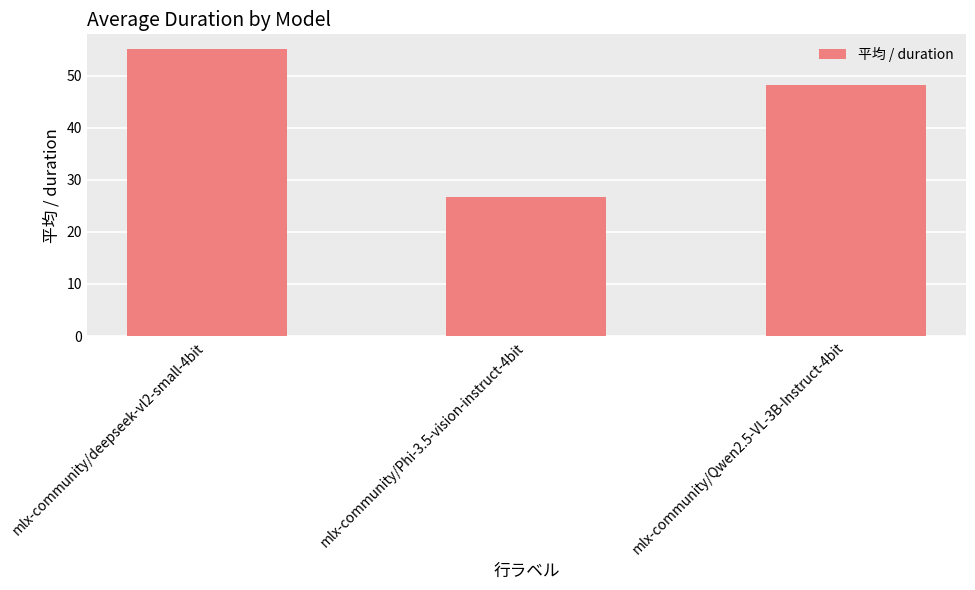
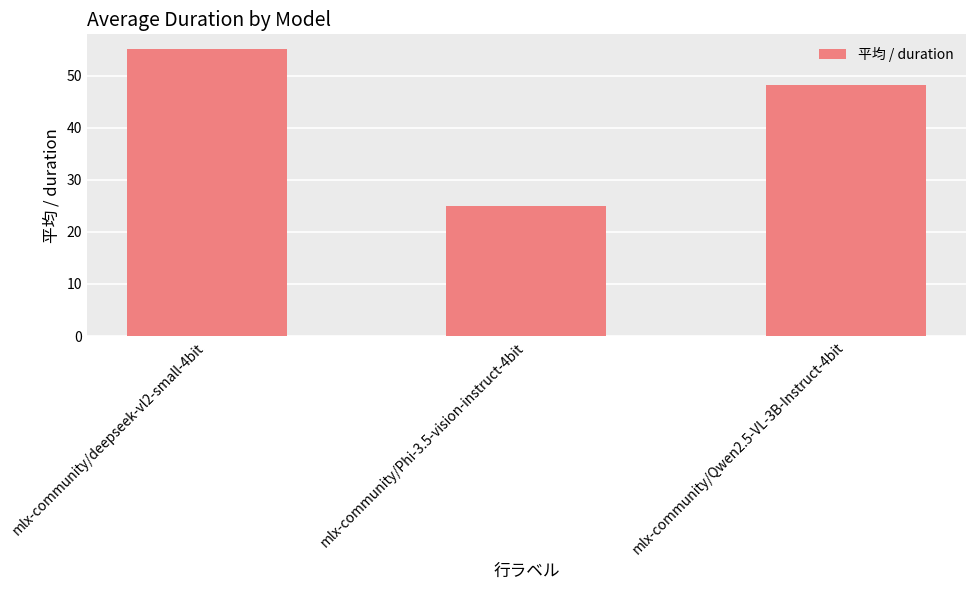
  {
    "mlx-community/deepseek-vl2-small-4bit": 55,
-   "mlx-community/Phi-3.5-vision-instruct-4bit": 27,
+   "mlx-community/Phi-3.5-vision-instruct-4bit": 25,
    "mlx-community/Qwen2.5-VL-3B-Instruct-4bit": 48
  }
